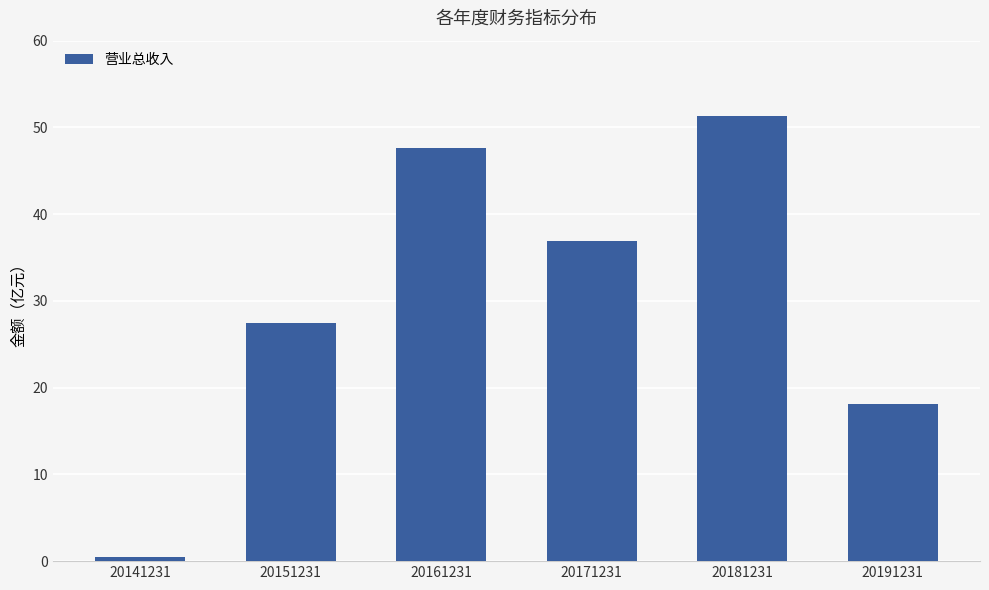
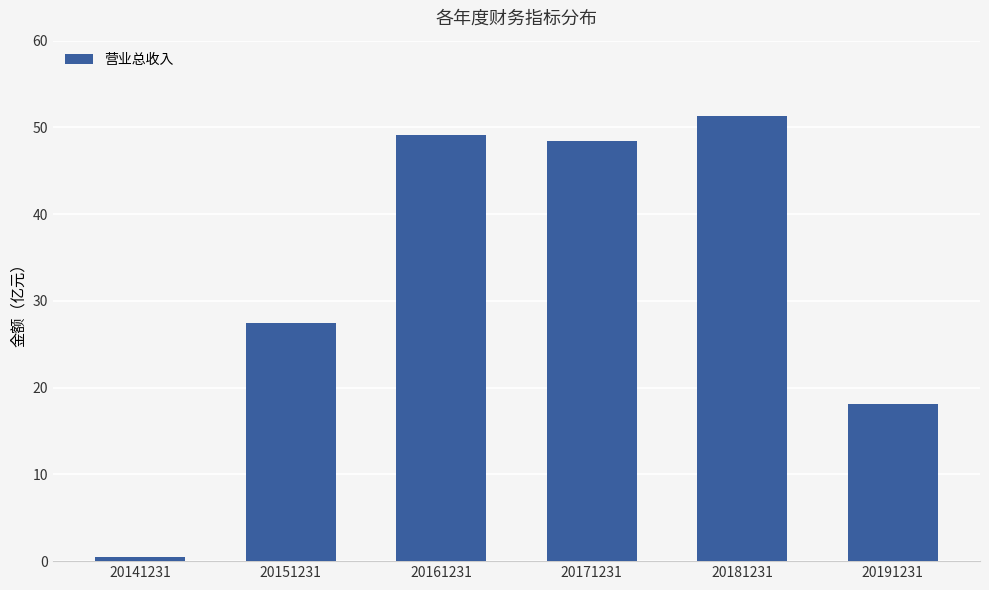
  {
    "20141231": 0,
    "20151231": 27,
-   "20161231": 48,
-   "20171231": 37,
+   "20161231": 49,
+   "20171231": 48,
    "20181231": 51,
    "20191231": 18
  }
